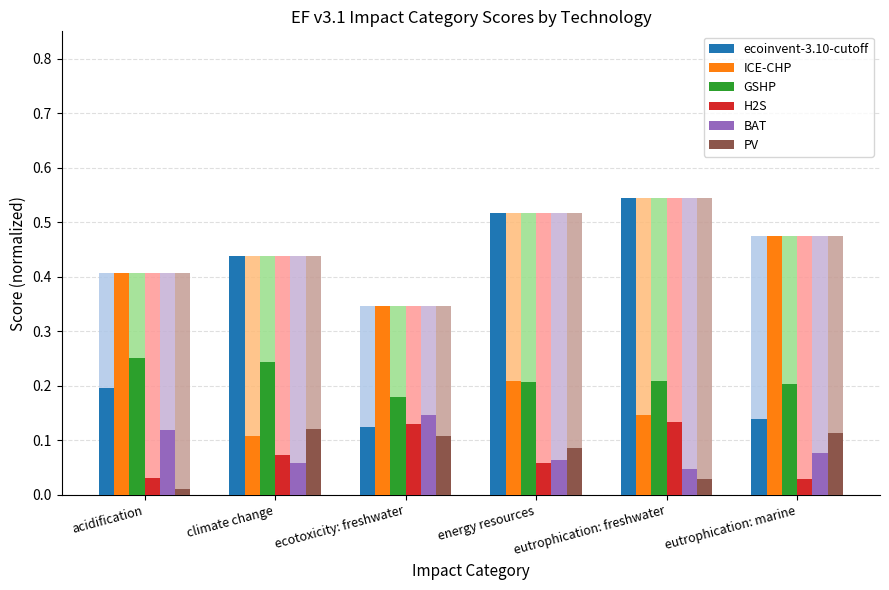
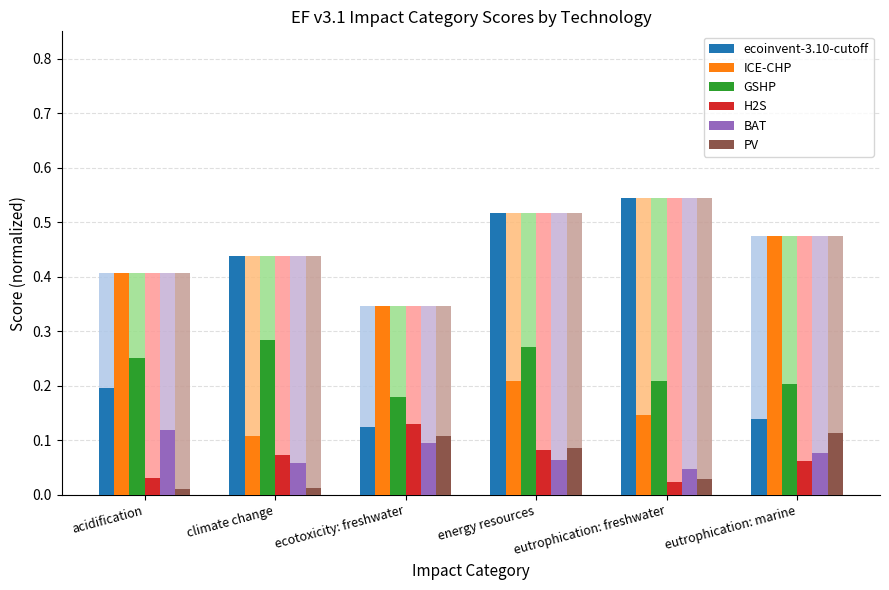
  {
    "ecoinvent-3.10-cutoff": {
      "climate change": 0.44,
      "energy resources": 0.52,
      "eutrophication: freshwater": 0.54
    },
    "ICE-CHP": {
      "acidification": 0.41,
      "ecotoxicity: freshwater": 0.35,
      "eutrophication: marine": 0.47
    },
    "GSHP": {
-     "climate change": 0.24,
-     "energy resources": 0.21
+     "climate change": 0.28,
+     "energy resources": 0.27
    },
    "H2S": {
-     "energy resources": 0.06,
-     "eutrophication: freshwater": 0.13,
-     "eutrophication: marine": 0.03
+     "energy resources": 0.08,
+     "eutrophication: freshwater": 0.02,
+     "eutrophication: marine": 0.06
    },
    "BAT": {
-     "ecotoxicity: freshwater": 0.15
+     "ecotoxicity: freshwater": 0.10
    },
    "PV": {
-     "climate change": 0.12
+     "climate change": 0.01
    }
  }
